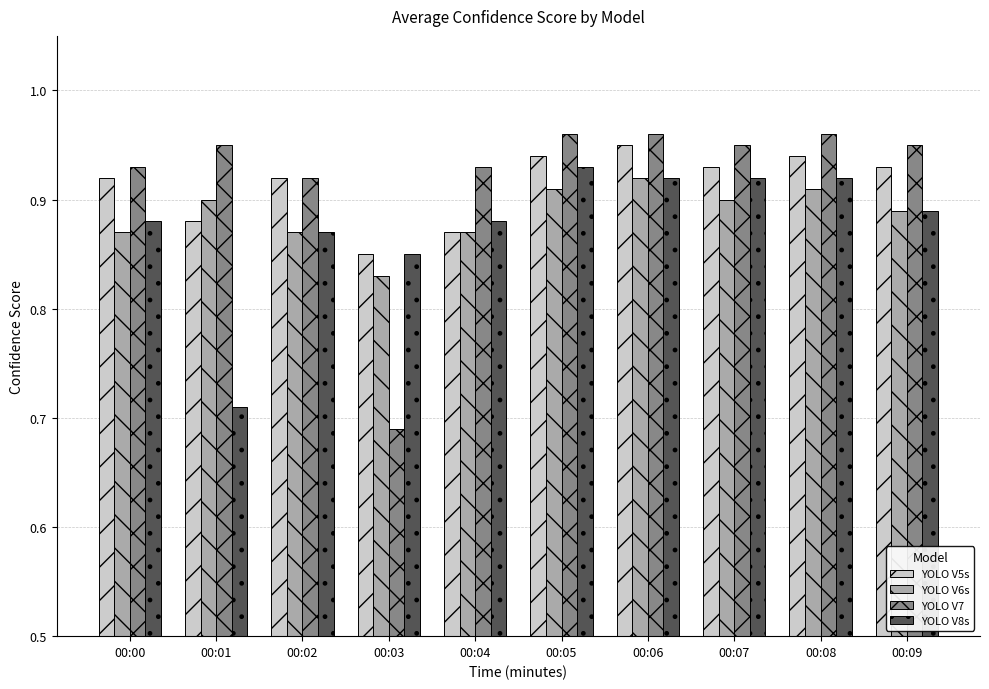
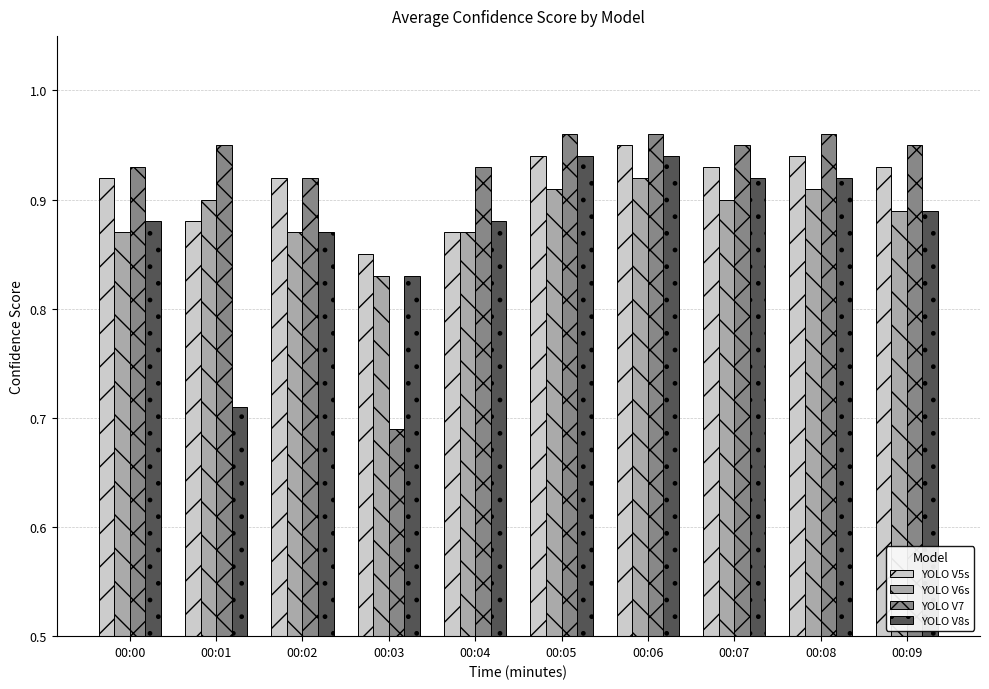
  {
    "YOLO V8s": {
      "00:00": 0.88,
      "00:01": 0.71,
      "00:02": 0.87,
-     "00:03": 0.85,
+     "00:03": 0.83,
      "00:04": 0.88,
-     "00:05": 0.93,
-     "00:06": 0.92,
+     "00:05": 0.94,
+     "00:06": 0.94,
      "00:07": 0.92,
      "00:08": 0.92,
      "00:09": 0.89
    }
  }
